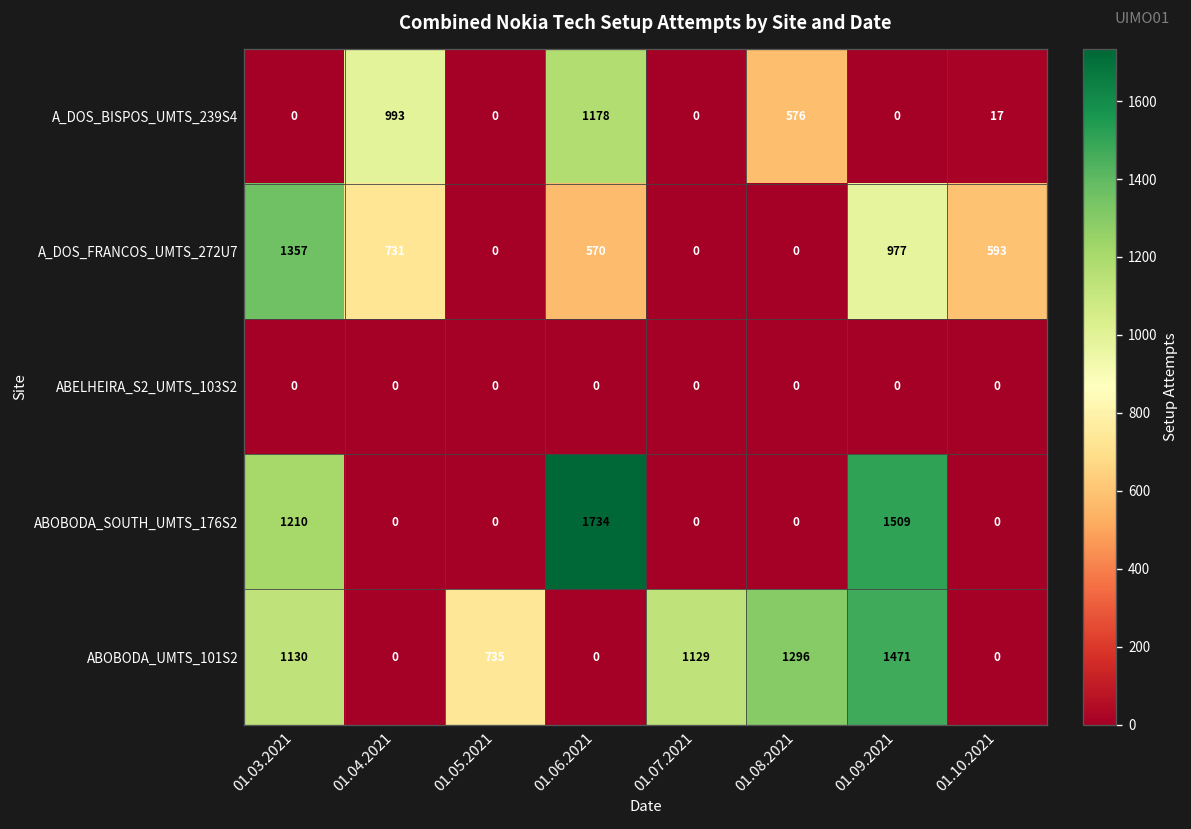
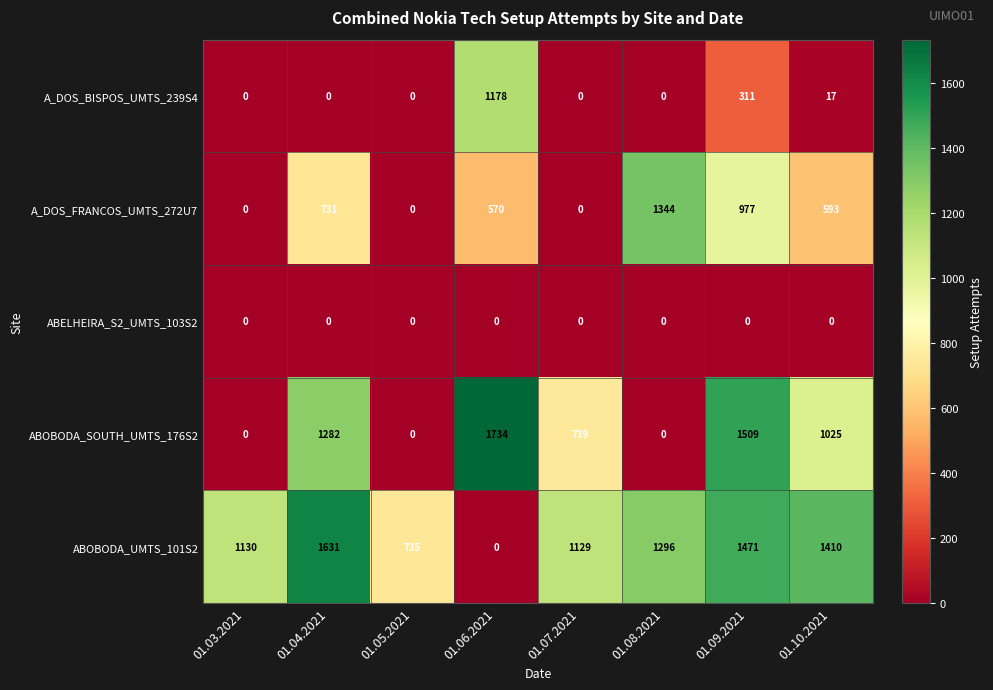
  {
    "A_DOS_BISPOS_UMTS_239S4": {
      "01.03.2021": 0,
-     "01.04.2021": 993,
+     "01.04.2021": 0,
      "01.05.2021": 0,
      "01.06.2021": 1178,
      "01.07.2021": 0,
-     "01.08.2021": 576,
-     "01.09.2021": 0,
+     "01.08.2021": 0,
+     "01.09.2021": 311,
      "01.10.2021": 17
    },
    "A_DOS_FRANCOS_UMTS_272U7": {
-     "01.03.2021": 1357,
+     "01.03.2021": 0,
      "01.04.2021": 731,
      "01.05.2021": 0,
      "01.06.2021": 570,
      "01.07.2021": 0,
-     "01.08.2021": 0,
+     "01.08.2021": 1344,
      "01.09.2021": 977,
      "01.10.2021": 593
    },
    "ABELHEIRA_S2_UMTS_103S2": {
      "01.03.2021": 0,
      "01.04.2021": 0,
      "01.05.2021": 0,
      "01.06.2021": 0,
      "01.07.2021": 0,
      "01.08.2021": 0,
      "01.09.2021": 0,
      "01.10.2021": 0
    },
    "ABOBODA_SOUTH_UMTS_176S2": {
-     "01.03.2021": 1210,
-     "01.04.2021": 0,
+     "01.03.2021": 0,
+     "01.04.2021": 1282,
      "01.05.2021": 0,
      "01.06.2021": 1734,
-     "01.07.2021": 0,
+     "01.07.2021": 739,
      "01.08.2021": 0,
      "01.09.2021": 1509,
-     "01.10.2021": 0
+     "01.10.2021": 1025
    },
    "ABOBODA_UMTS_101S2": {
      "01.03.2021": 1130,
-     "01.04.2021": 0,
+     "01.04.2021": 1631,
      "01.05.2021": 735,
      "01.06.2021": 0,
      "01.07.2021": 1129,
      "01.08.2021": 1296,
      "01.09.2021": 1471,
-     "01.10.2021": 0
+     "01.10.2021": 1410
    }
  }
